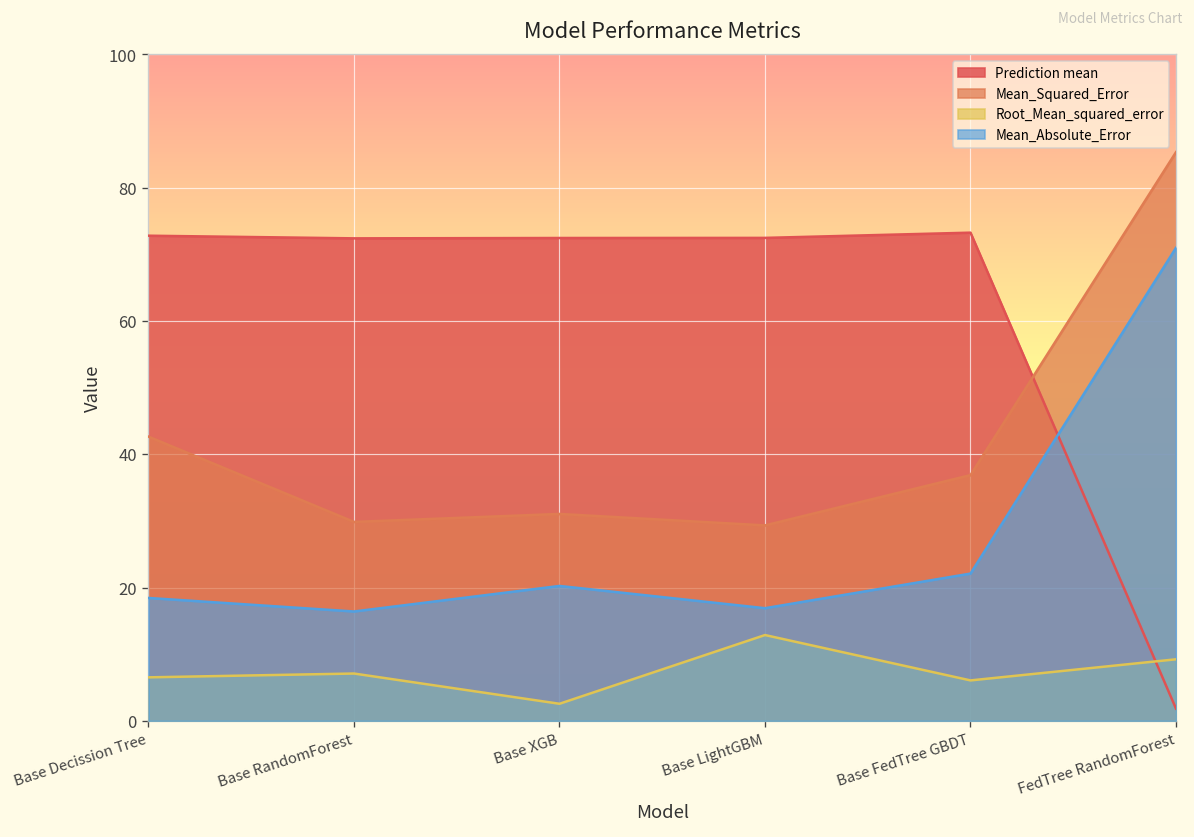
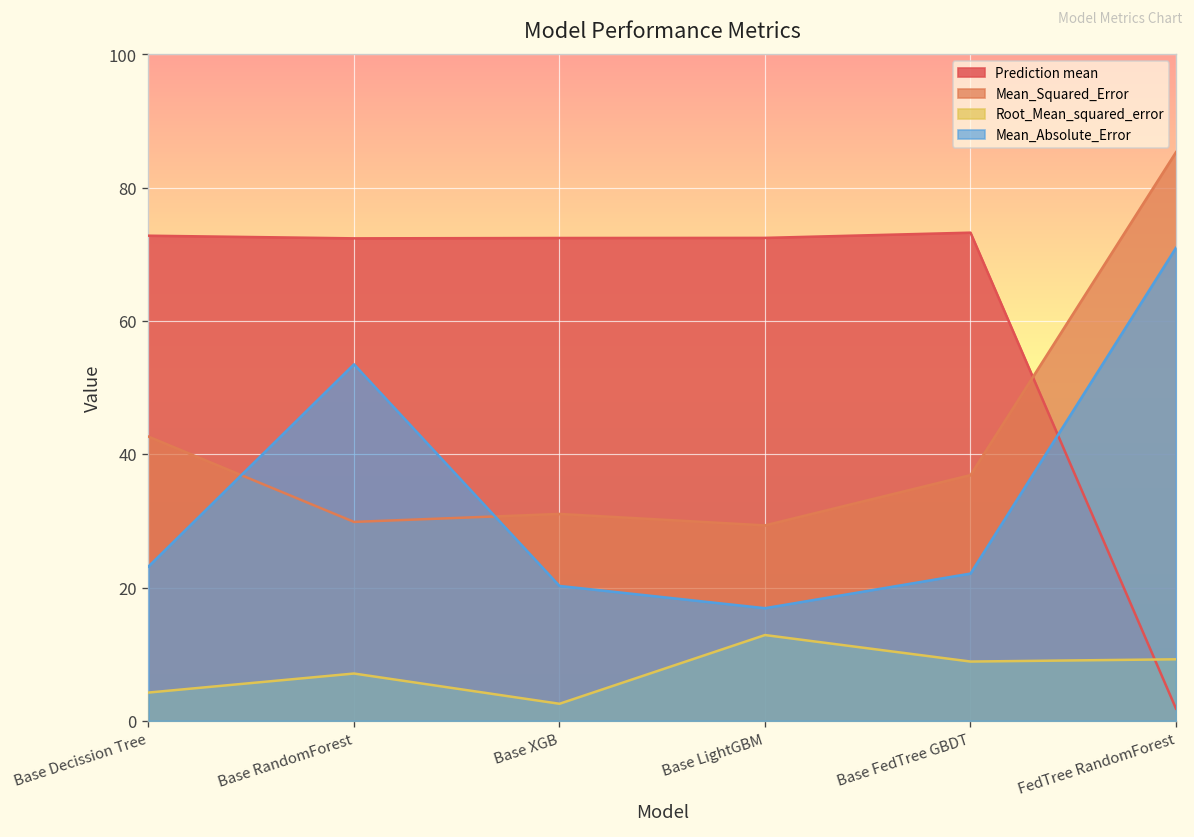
  {
    "Root_Mean_squared_error": {
-     "Base Decission Tree": 7,
+     "Base Decission Tree": 4,
      "Base RandomForest": 7,
      "Base XGB": 3,
      "Base LightGBM": 13,
-     "Base FedTree GBDT": 6,
+     "Base FedTree GBDT": 9,
      "FedTree RandomForest": 9
    },
    "Mean_Absolute_Error": {
-     "Base Decission Tree": 18,
-     "Base RandomForest": 16,
+     "Base Decission Tree": 23,
+     "Base RandomForest": 54,
      "Base XGB": 20,
      "Base LightGBM": 17,
      "Base FedTree GBDT": 22,
      "FedTree RandomForest": 71
    }
  }
